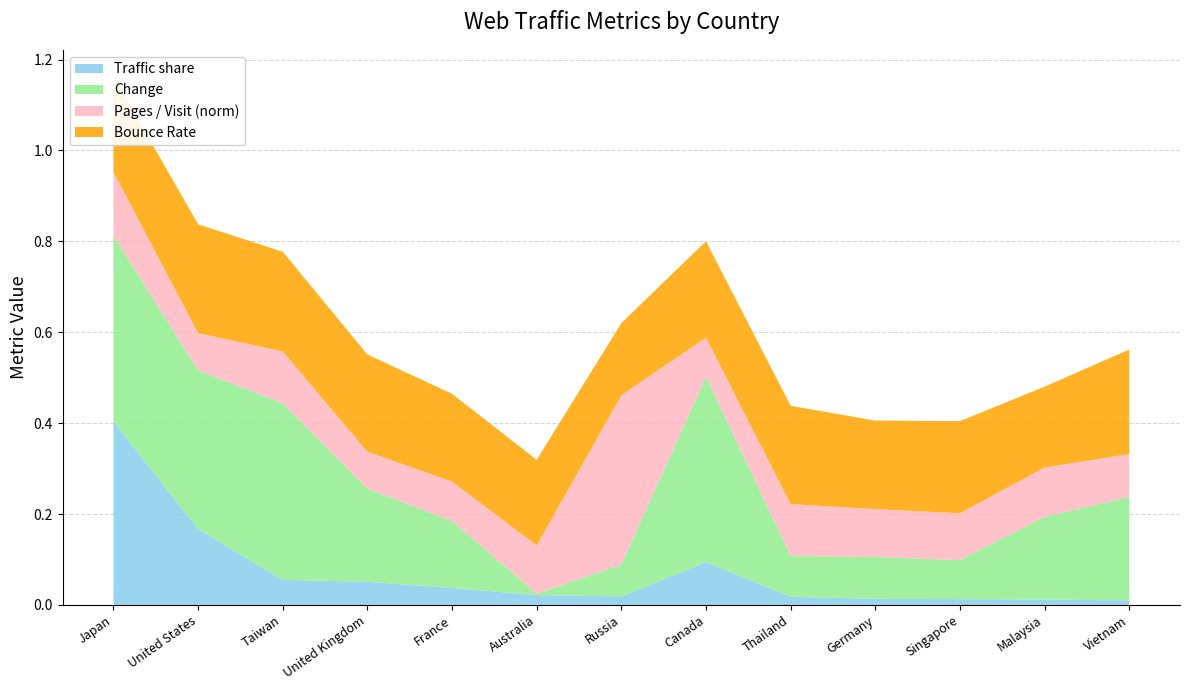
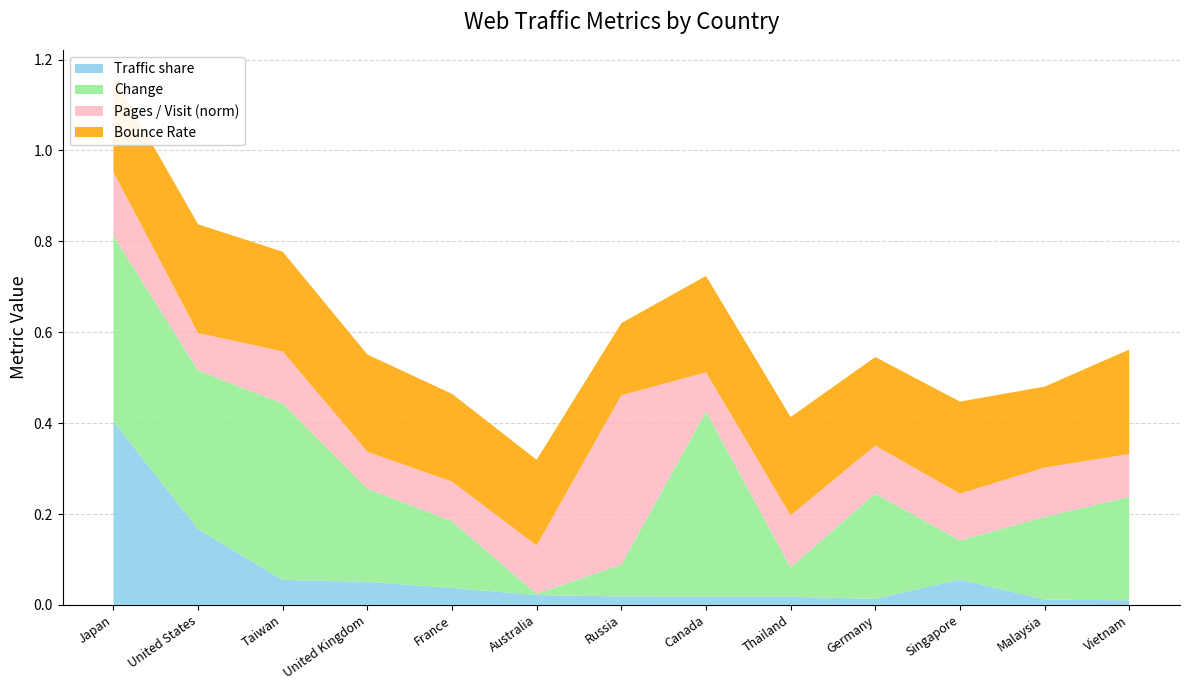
  {
    "Traffic share": {
      "Japan": 0.40,
      "United States": 0.17,
      "Taiwan": 0.06,
      "United Kingdom": 0.05,
      "France": 0.04,
      "Russia": 0.02,
-     "Canada": 0.09,
+     "Canada": 0.02,
      "Thailand": 0.02,
      "Germany": 0.01,
-     "Singapore": 0.01,
+     "Singapore": 0.06,
      "Malaysia": 0.01,
      "Vietnam": 0.01
    },
    "Change": {
      "Japan": 0.41,
      "United States": 0.35,
      "Taiwan": 0.39,
      "United Kingdom": 0.20,
      "France": 0.15,
      "Russia": 0.07,
      "Canada": 0.41,
-     "Thailand": 0.09,
-     "Germany": 0.09,
+     "Thailand": 0.06,
+     "Germany": 0.23,
      "Singapore": 0.09,
      "Malaysia": 0.18,
      "Vietnam": 0.23
    },
    "Pages / Visit (norm)": {
      "Japan": 0.14,
      "United States": 0.08,
      "Taiwan": 0.11,
      "United Kingdom": 0.08,
      "France": 0.09,
      "Australia": 0.11,
      "Russia": 0.37,
      "Canada": 0.09,
      "Thailand": 0.11,
      "Germany": 0.11,
      "Singapore": 0.10,
      "Malaysia": 0.11,
      "Vietnam": 0.09
    },
    "Bounce Rate": {
      "United States": 0.24,
      "Taiwan": 0.22,
      "United Kingdom": 0.21,
      "France": 0.19,
      "Australia": 0.19,
      "Russia": 0.16,
      "Canada": 0.21,
      "Thailand": 0.22,
      "Germany": 0.19,
      "Singapore": 0.20,
      "Malaysia": 0.18,
      "Vietnam": 0.23
    }
  }
